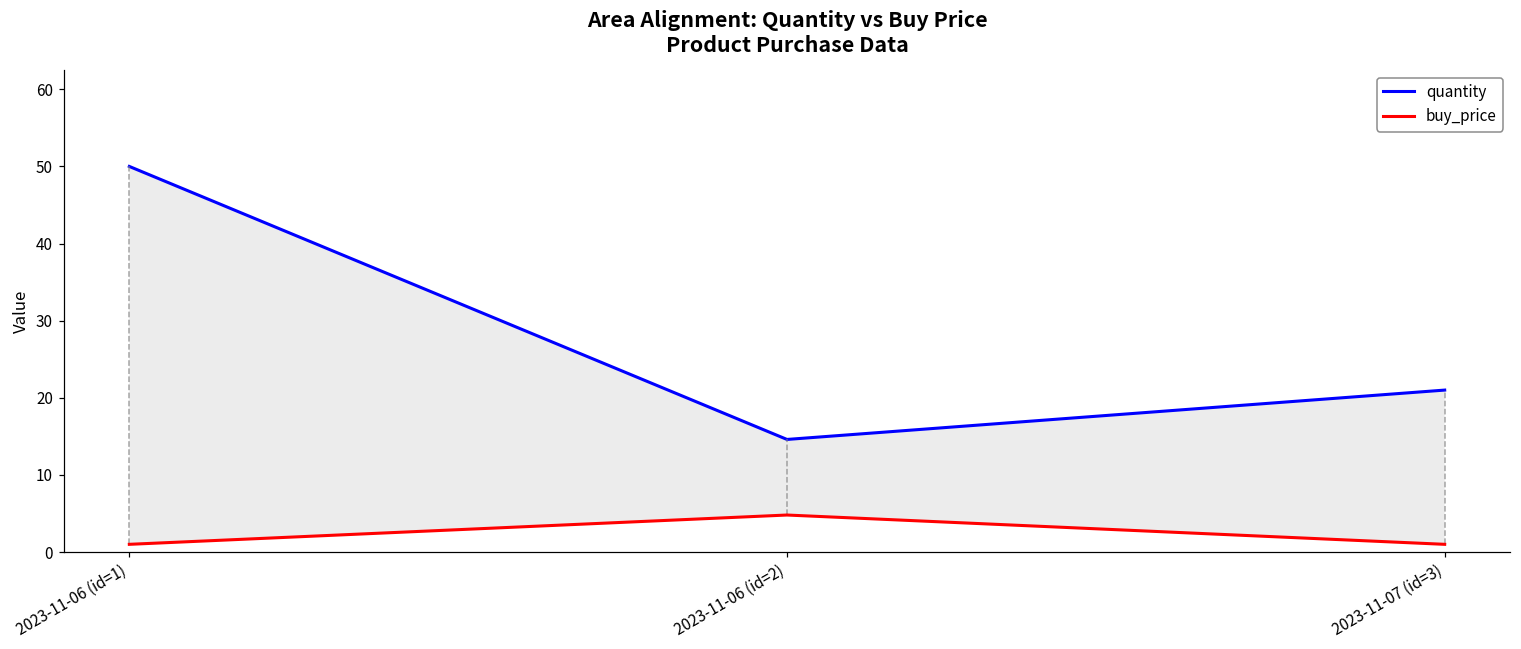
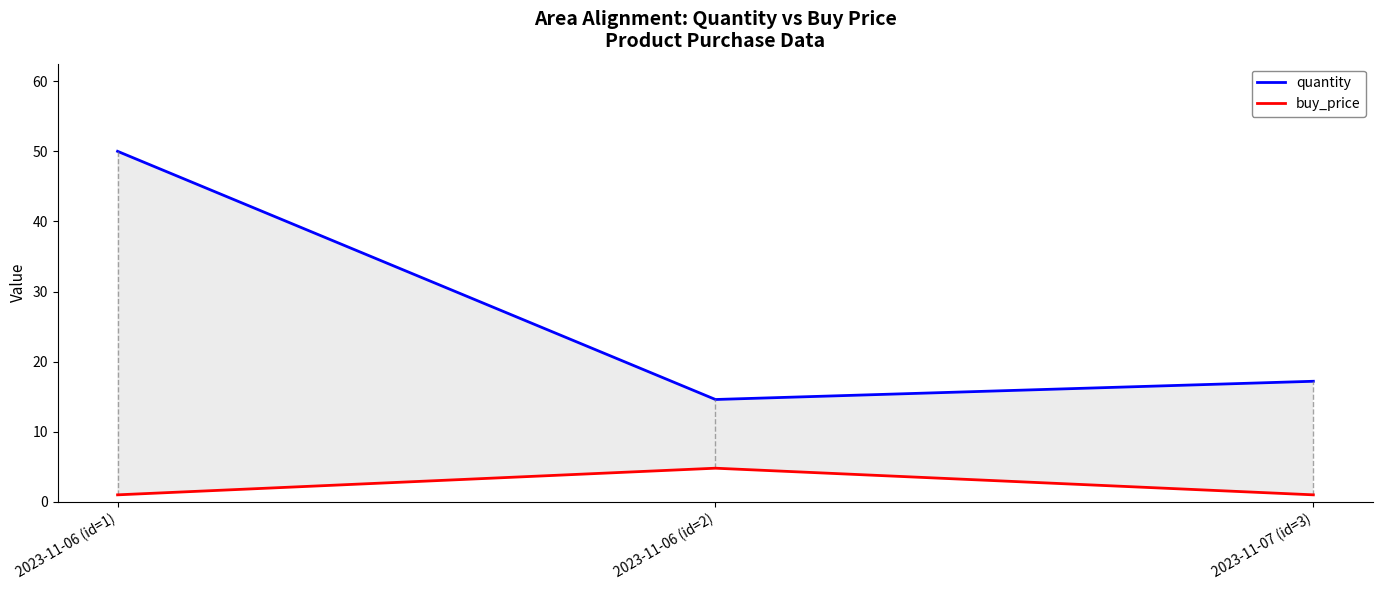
  {
    "quantity": {
-     "2023-11-07 (id=3)": 21
+     "2023-11-07 (id=3)": 17
    }
  }
